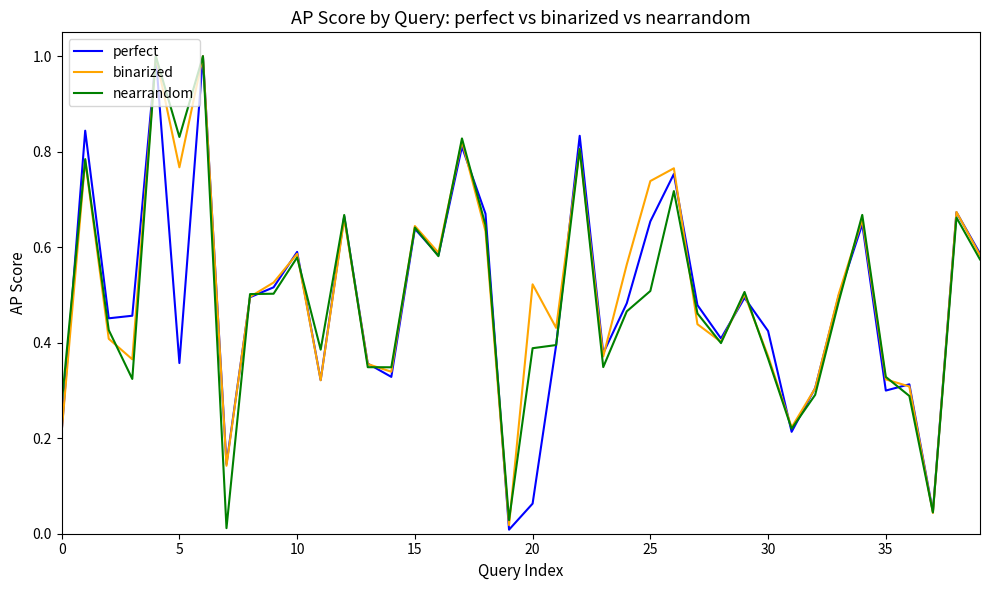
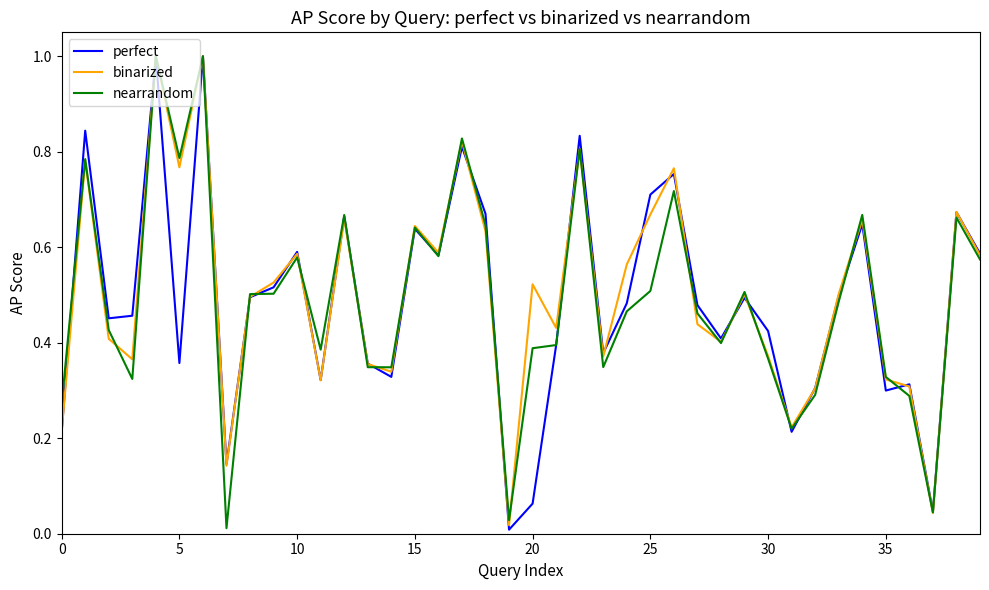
  {
    "perfect": {
      "5": 0.36,
      "20": 0.06,
-     "25": 0.65,
+     "25": 0.71,
      "30": 0.42,
      "35": 0.30
    },
    "binarized": {
      "5": 0.77,
      "20": 0.52,
-     "25": 0.74
+     "25": 0.67
    },
    "nearrandom": {
      "0": 0.27,
-     "5": 0.83,
+     "5": 0.79,
      "10": 0.58,
      "20": 0.39,
      "25": 0.51
    }
  }
